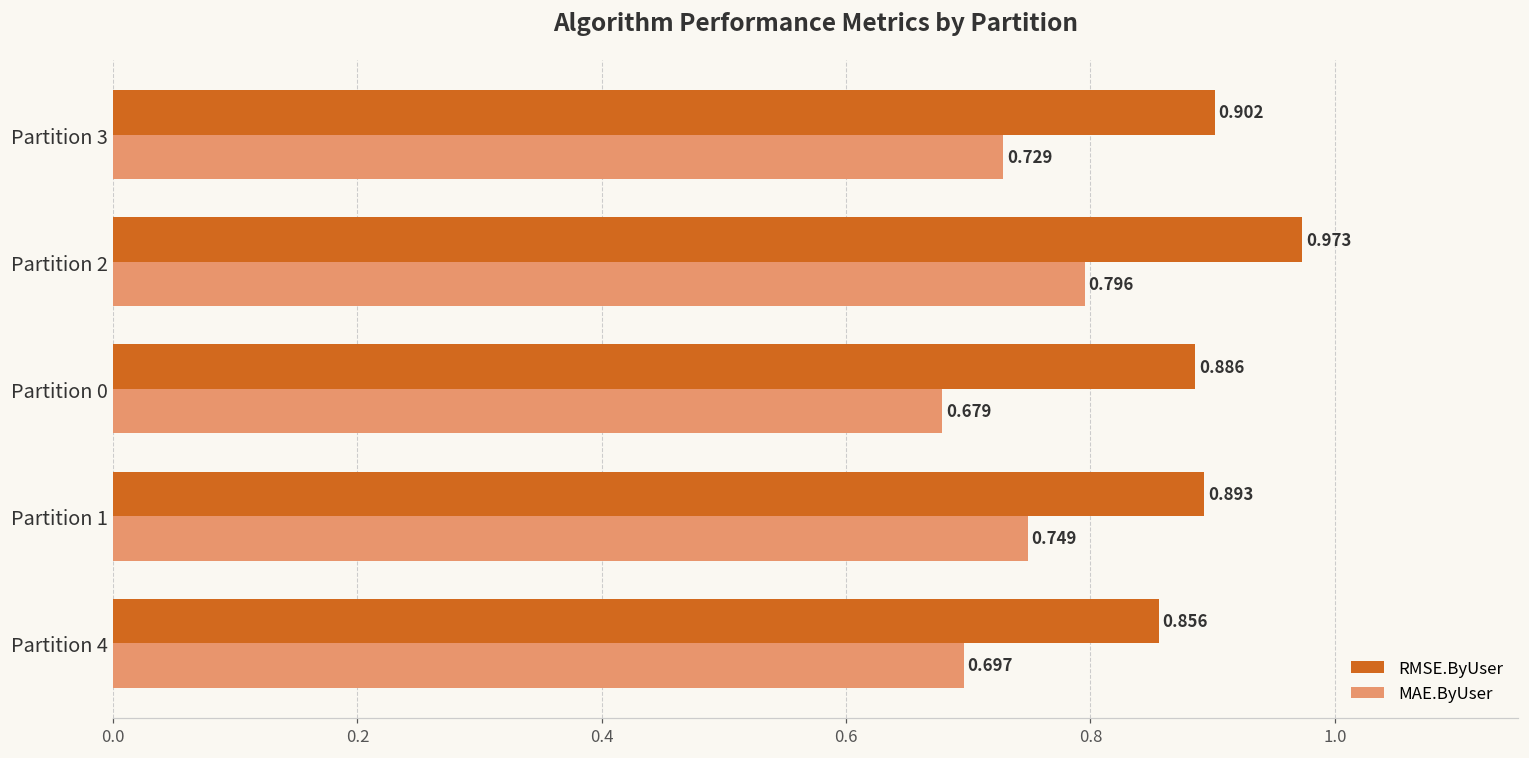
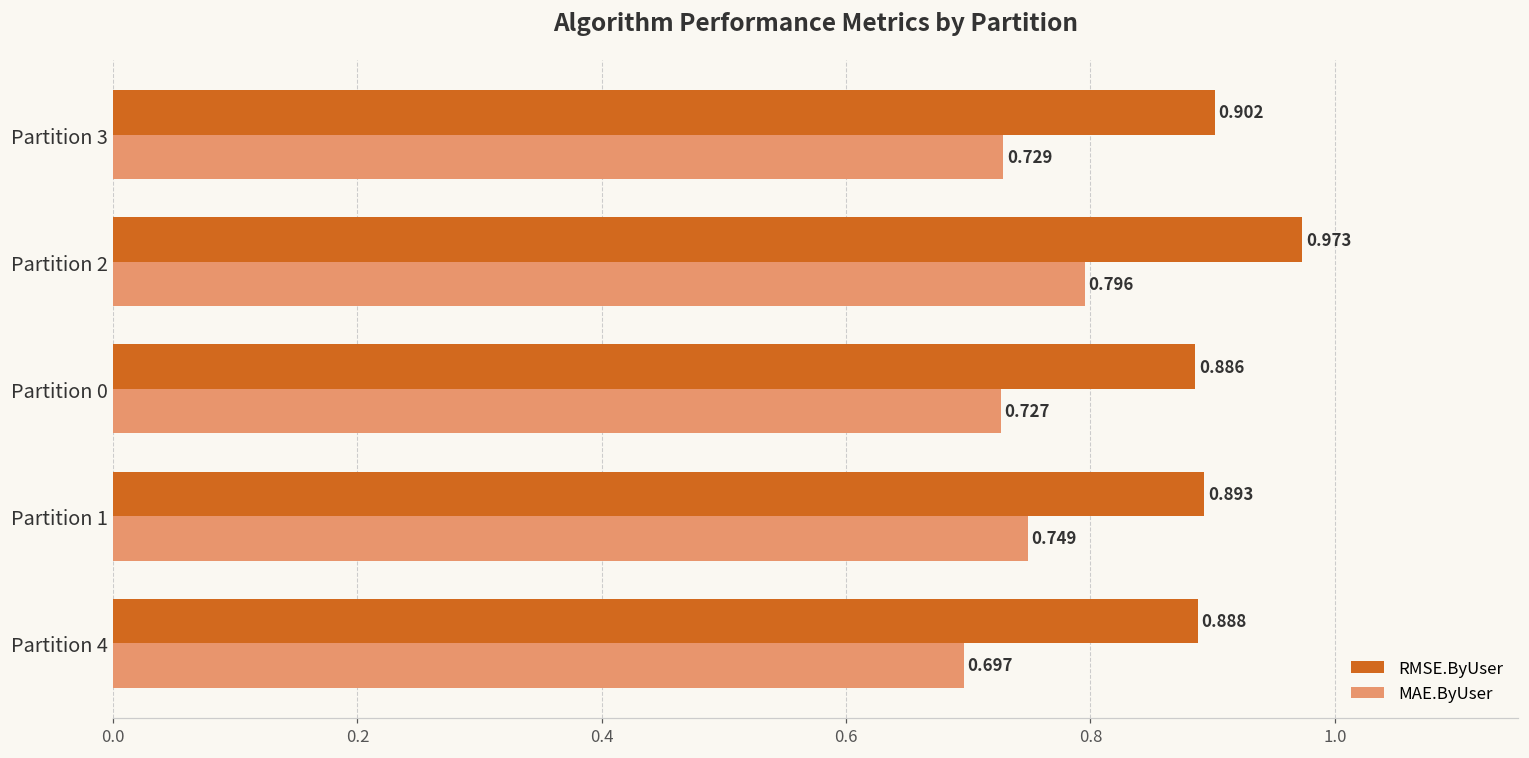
  {
    "RMSE.ByUser": {
      "Partition 3": 0.902,
      "Partition 2": 0.973,
      "Partition 0": 0.886,
      "Partition 1": 0.893,
-     "Partition 4": 0.856
+     "Partition 4": 0.888
    },
    "MAE.ByUser": {
      "Partition 3": 0.729,
      "Partition 2": 0.796,
-     "Partition 0": 0.679,
+     "Partition 0": 0.727,
      "Partition 1": 0.749,
      "Partition 4": 0.697
    }
  }
